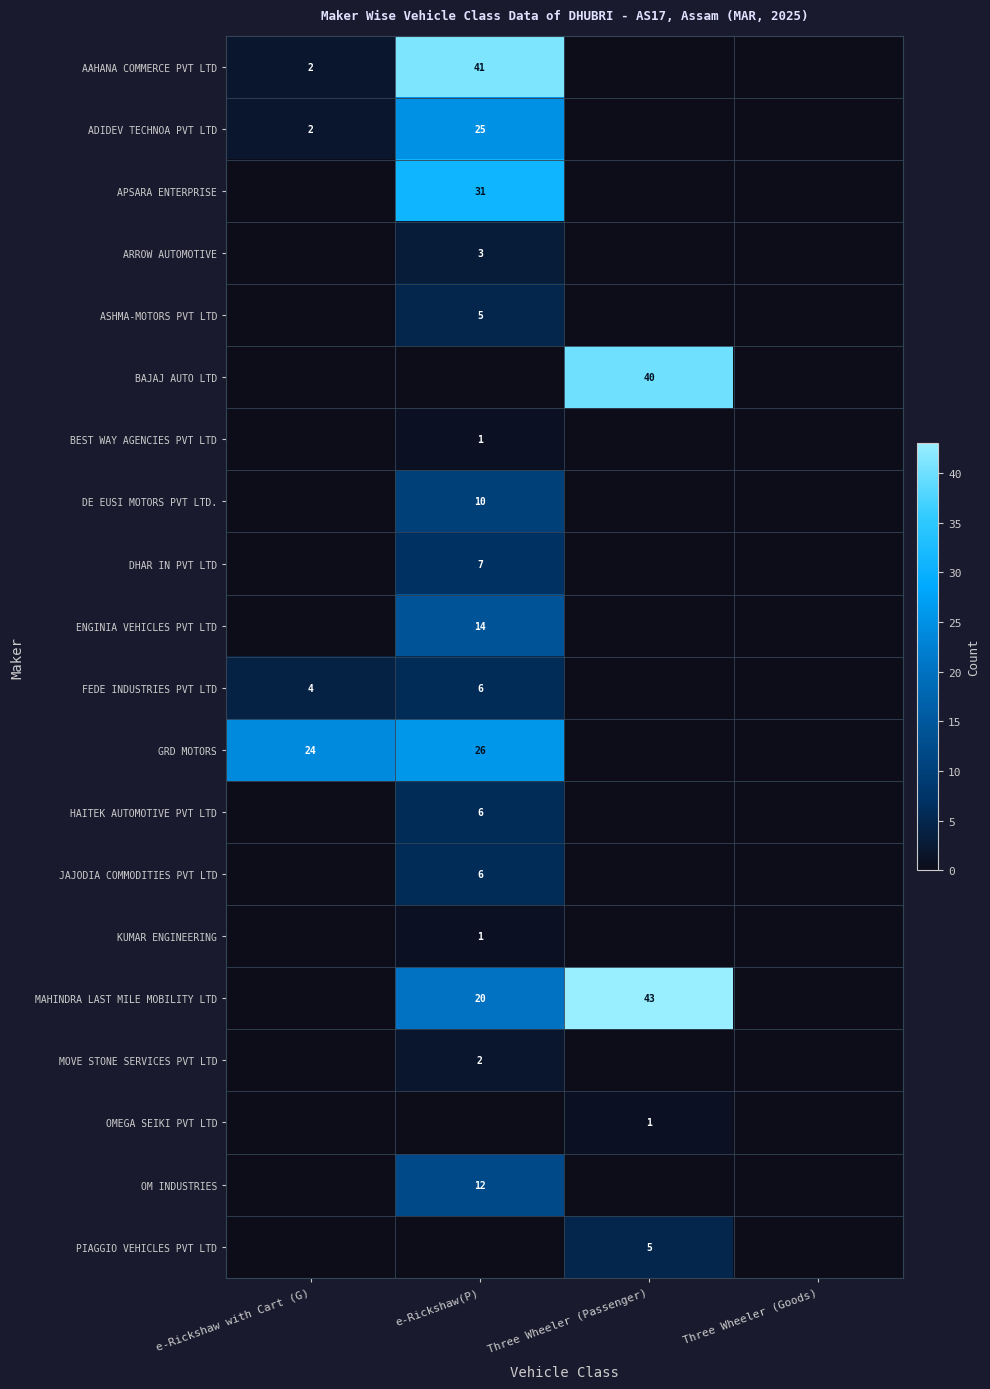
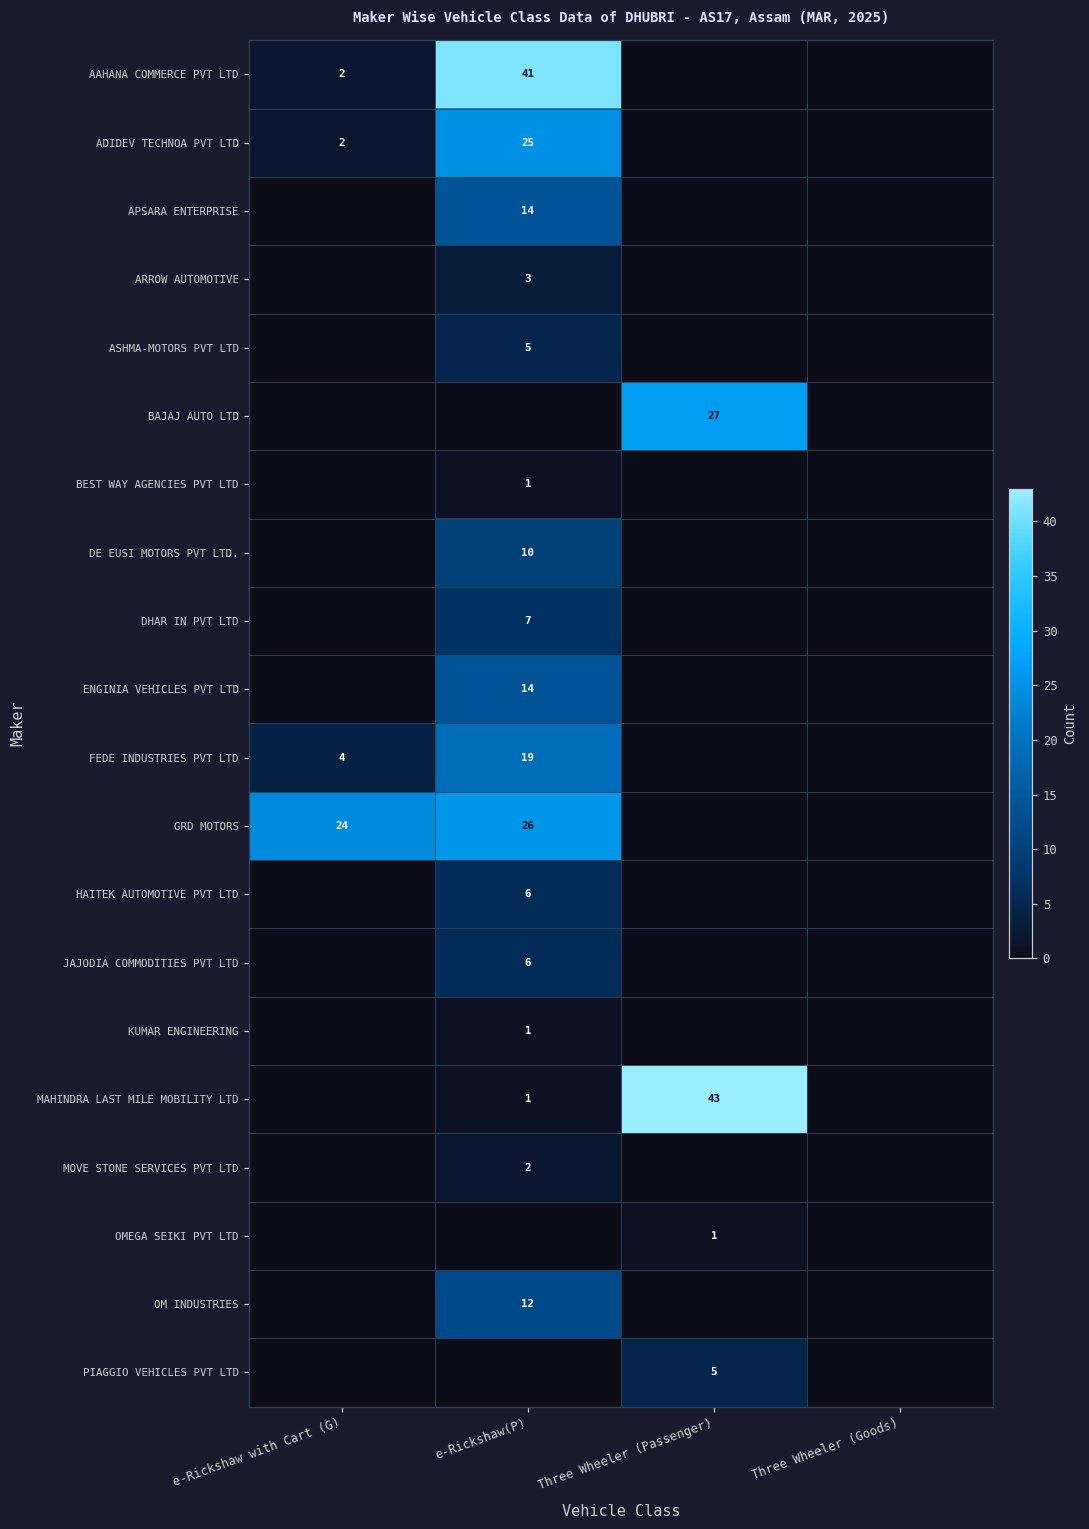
  {
    "AAHANA COMMERCE PVT LTD": {
      "e-Rickshaw with Cart (G)": 2,
      "e-Rickshaw(P)": 41
    },
    "ADIDEV TECHNOA PVT LTD": {
      "e-Rickshaw with Cart (G)": 2,
      "e-Rickshaw(P)": 25
    },
    "APSARA ENTERPRISE": {
-     "e-Rickshaw(P)": 31
+     "e-Rickshaw(P)": 14
    },
    "ARROW AUTOMOTIVE": {
      "e-Rickshaw(P)": 3
    },
    "ASHMA-MOTORS PVT LTD": {
      "e-Rickshaw(P)": 5
    },
    "BAJAJ AUTO LTD": {
-     "Three Wheeler (Passenger)": 40
+     "Three Wheeler (Passenger)": 27
    },
    "BEST WAY AGENCIES PVT LTD": {
      "e-Rickshaw(P)": 1
    },
    "DE EUSI MOTORS PVT LTD.": {
      "e-Rickshaw(P)": 10
    },
    "DHAR IN PVT LTD": {
      "e-Rickshaw(P)": 7
    },
    "ENGINIA VEHICLES PVT LTD": {
      "e-Rickshaw(P)": 14
    },
    "FEDE INDUSTRIES PVT LTD": {
      "e-Rickshaw with Cart (G)": 4,
-     "e-Rickshaw(P)": 6
+     "e-Rickshaw(P)": 19
    },
    "GRD MOTORS": {
      "e-Rickshaw with Cart (G)": 24,
      "e-Rickshaw(P)": 26
    },
    "HAITEK AUTOMOTIVE PVT LTD": {
      "e-Rickshaw(P)": 6
    },
    "JAJODIA COMMODITIES PVT LTD": {
      "e-Rickshaw(P)": 6
    },
    "KUMAR ENGINEERING": {
      "e-Rickshaw(P)": 1
    },
    "MAHINDRA LAST MILE MOBILITY LTD": {
-     "e-Rickshaw(P)": 20,
+     "e-Rickshaw(P)": 1,
      "Three Wheeler (Passenger)": 43
    },
    "MOVE STONE SERVICES PVT LTD": {
      "e-Rickshaw(P)": 2
    },
    "OMEGA SEIKI PVT LTD": {
      "Three Wheeler (Passenger)": 1
    },
    "OM INDUSTRIES": {
      "e-Rickshaw(P)": 12
    },
    "PIAGGIO VEHICLES PVT LTD": {
      "Three Wheeler (Passenger)": 5
    }
  }
